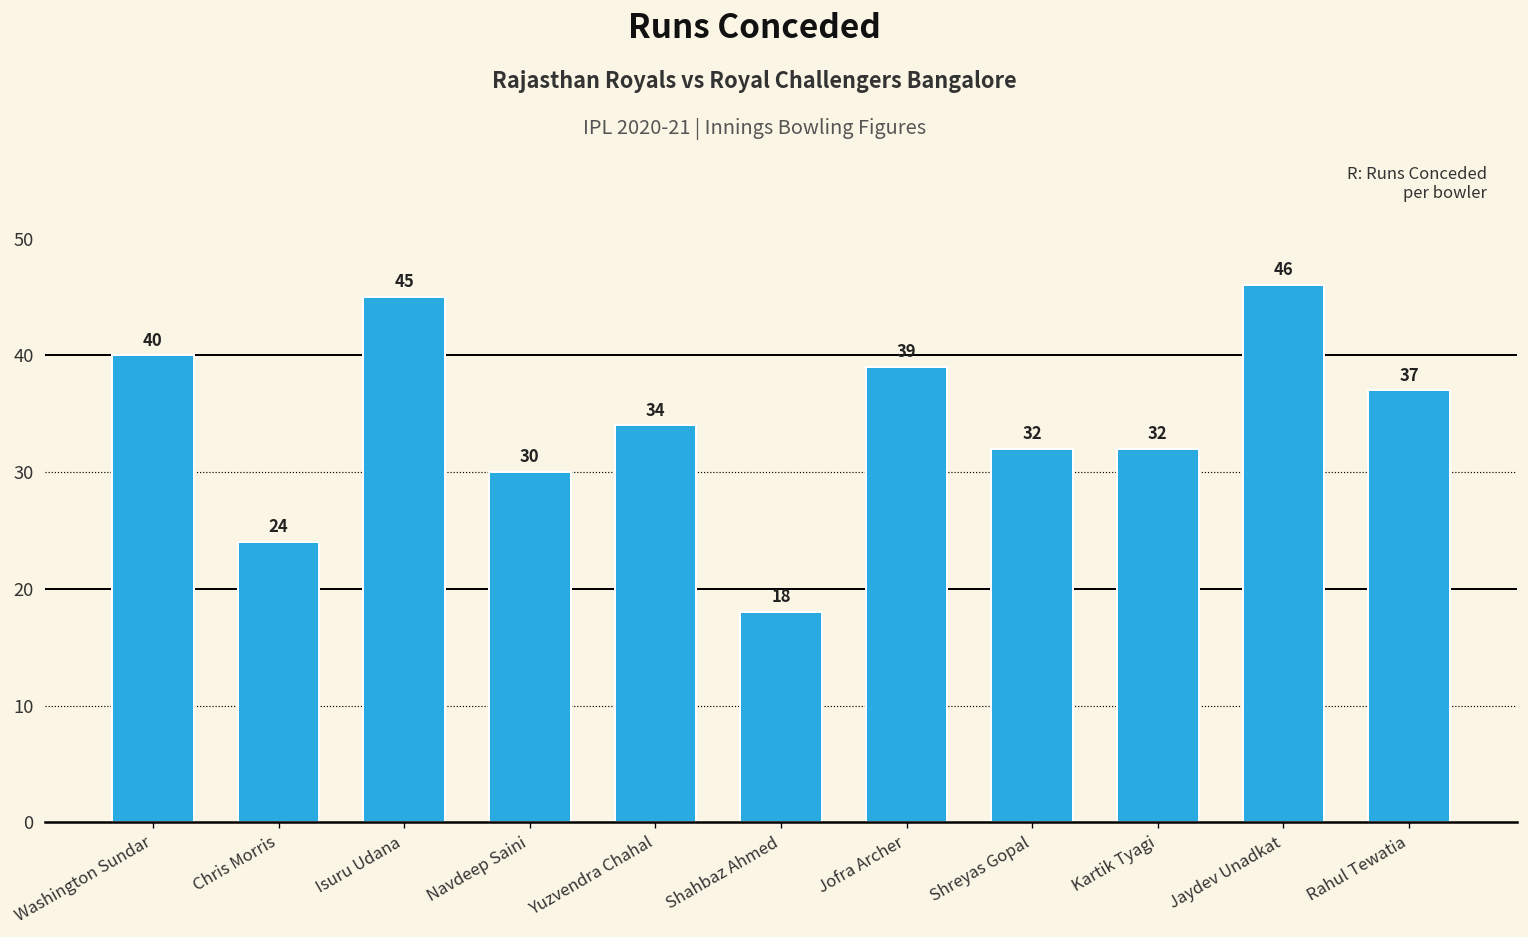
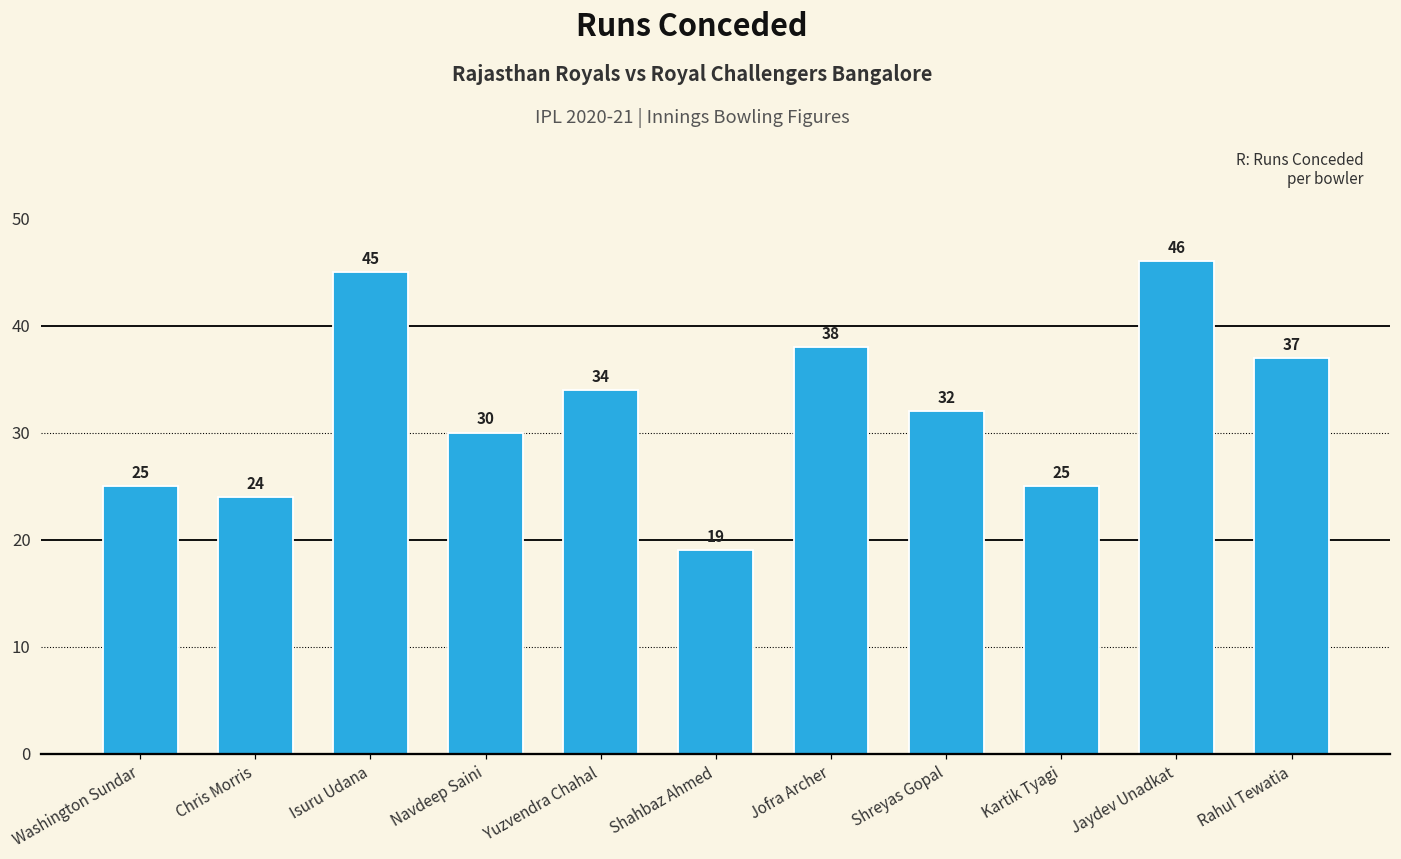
  {
-   "Washington Sundar": 40,
+   "Washington Sundar": 25,
    "Chris Morris": 24,
    "Isuru Udana": 45,
    "Navdeep Saini": 30,
    "Yuzvendra Chahal": 34,
-   "Shahbaz Ahmed": 18,
-   "Jofra Archer": 39,
+   "Shahbaz Ahmed": 19,
+   "Jofra Archer": 38,
    "Shreyas Gopal": 32,
-   "Kartik Tyagi": 32,
+   "Kartik Tyagi": 25,
    "Jaydev Unadkat": 46,
    "Rahul Tewatia": 37
  }
